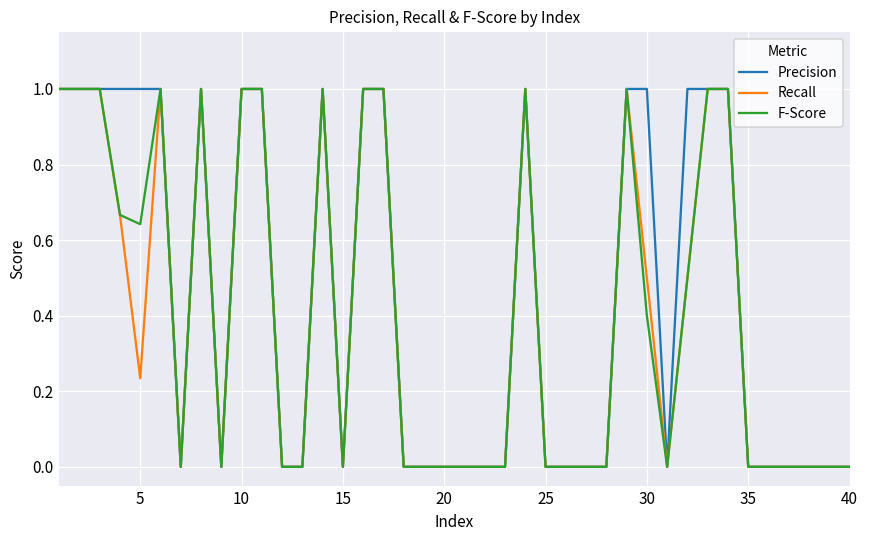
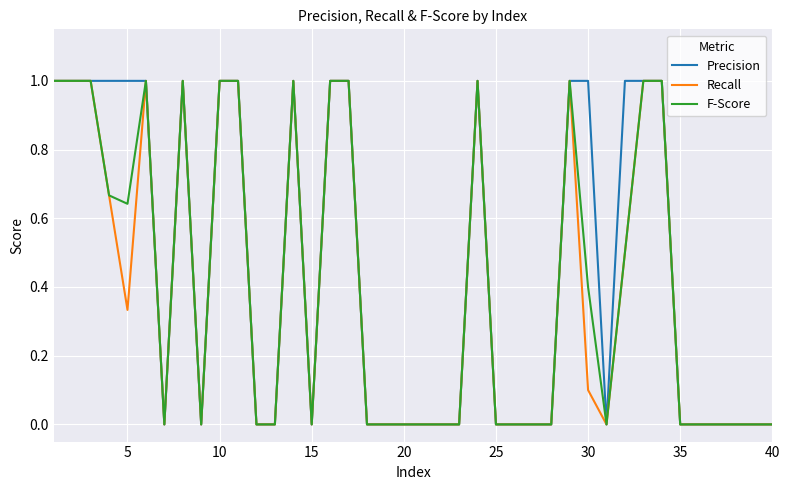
  {
    "Precision": {
      "5": 1.00,
      "30": 1.00
    },
    "Recall": {
-     "5": 0.23,
-     "30": 0.5
+     "5": 0.33,
+     "30": 0.1
    },
    "F-Score": {
      "5": 0.64,
      "30": 0.40
    }
  }
